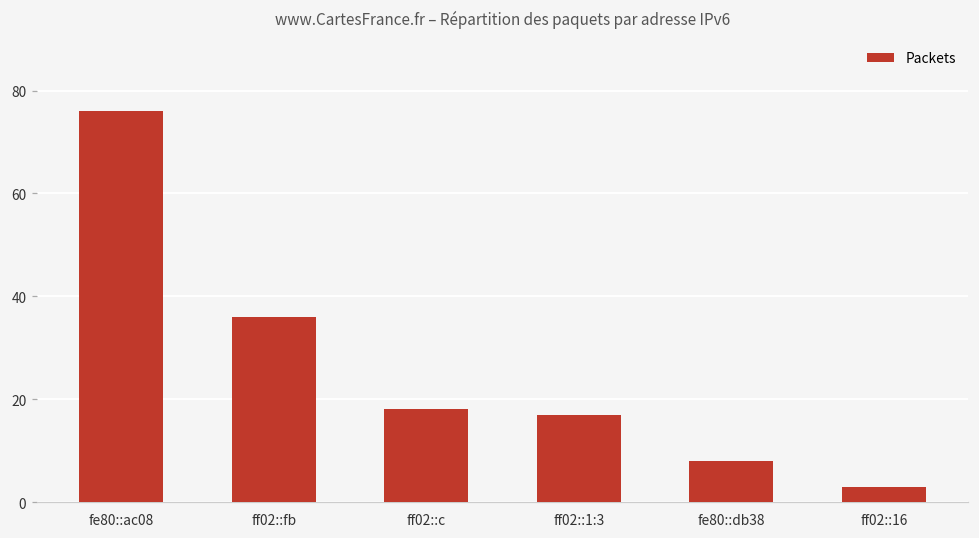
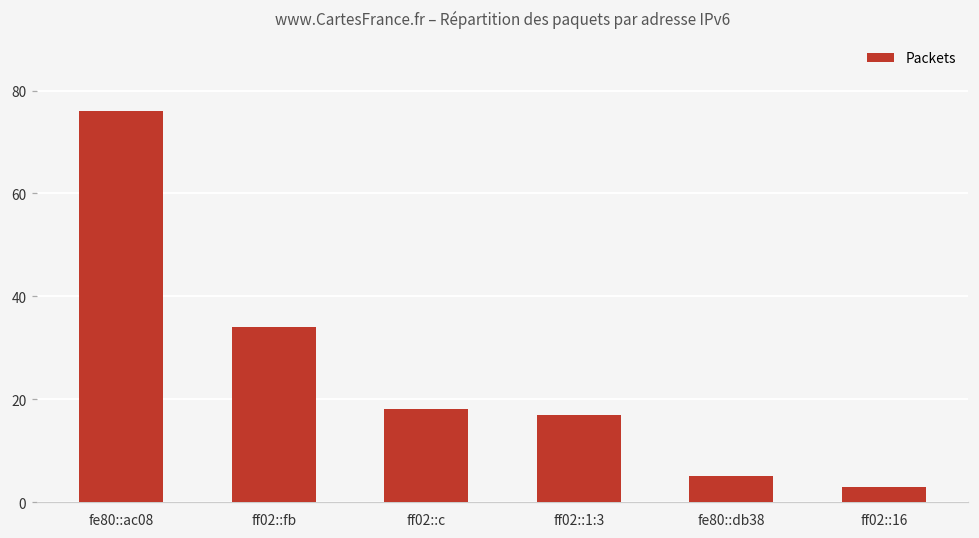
  {
    "fe80::ac08": 76,
-   "ff02::fb": 36,
+   "ff02::fb": 34,
    "ff02::c": 18,
    "ff02::1:3": 17,
-   "fe80::db38": 8,
+   "fe80::db38": 5,
    "ff02::16": 3
  }
